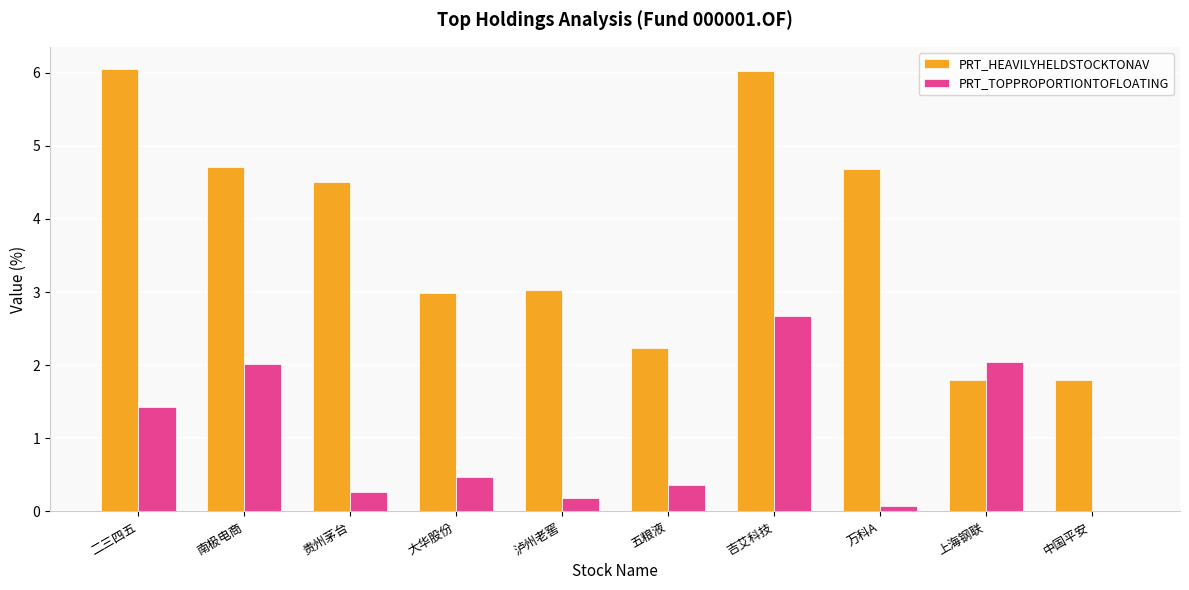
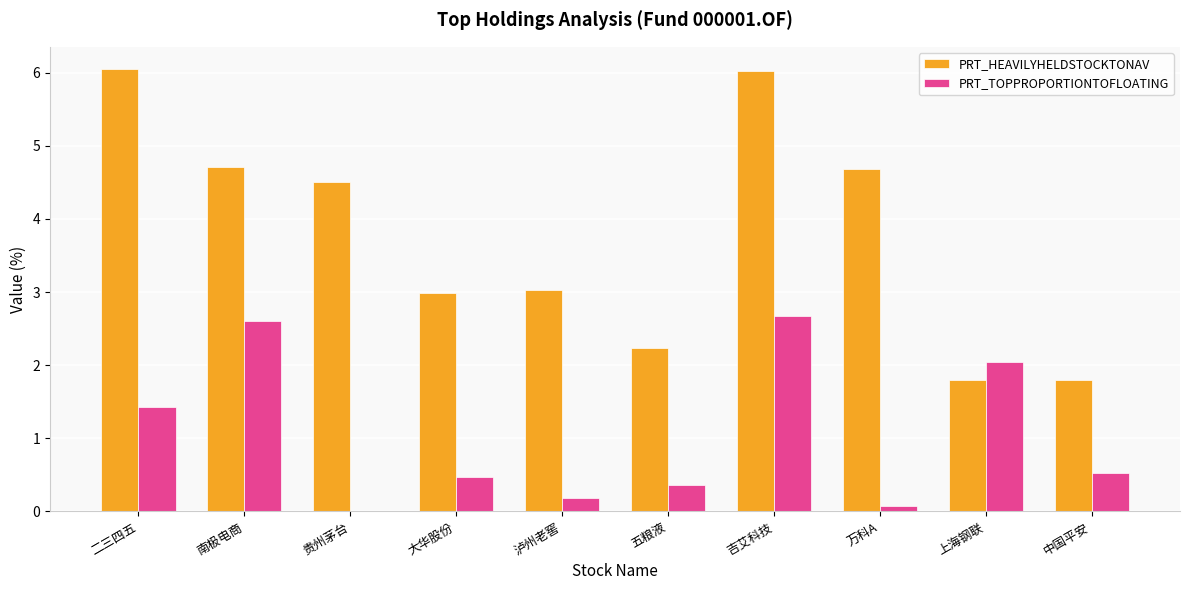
  {
    "PRT_HEAVILYHELDSTOCKTONAV": {
      "二三四五": 6.1,
      "南极电商": 4.7,
      "贵州茅台": 4.5,
      "大华股份": 3.0,
      "泸州老窖": 3.0,
      "五粮液": 2.2,
      "吉艾科技": 6.0,
      "万科A": 4.7,
      "上海钢联": 1.8,
      "中国平安": 1.8
    },
    "PRT_TOPPROPORTIONTOFLOATING": {
      "二三四五": 1.4,
-     "南极电商": 2.0,
-     "贵州茅台": 0.3,
+     "南极电商": 2.6,
+     "贵州茅台": 0.0,
      "大华股份": 0.5,
      "泸州老窖": 0.2,
      "五粮液": 0.4,
      "吉艾科技": 2.7,
      "万科A": 0.1,
      "上海钢联": 2.0,
-     "中国平安": 0.0
+     "中国平安": 0.5
    }
  }
